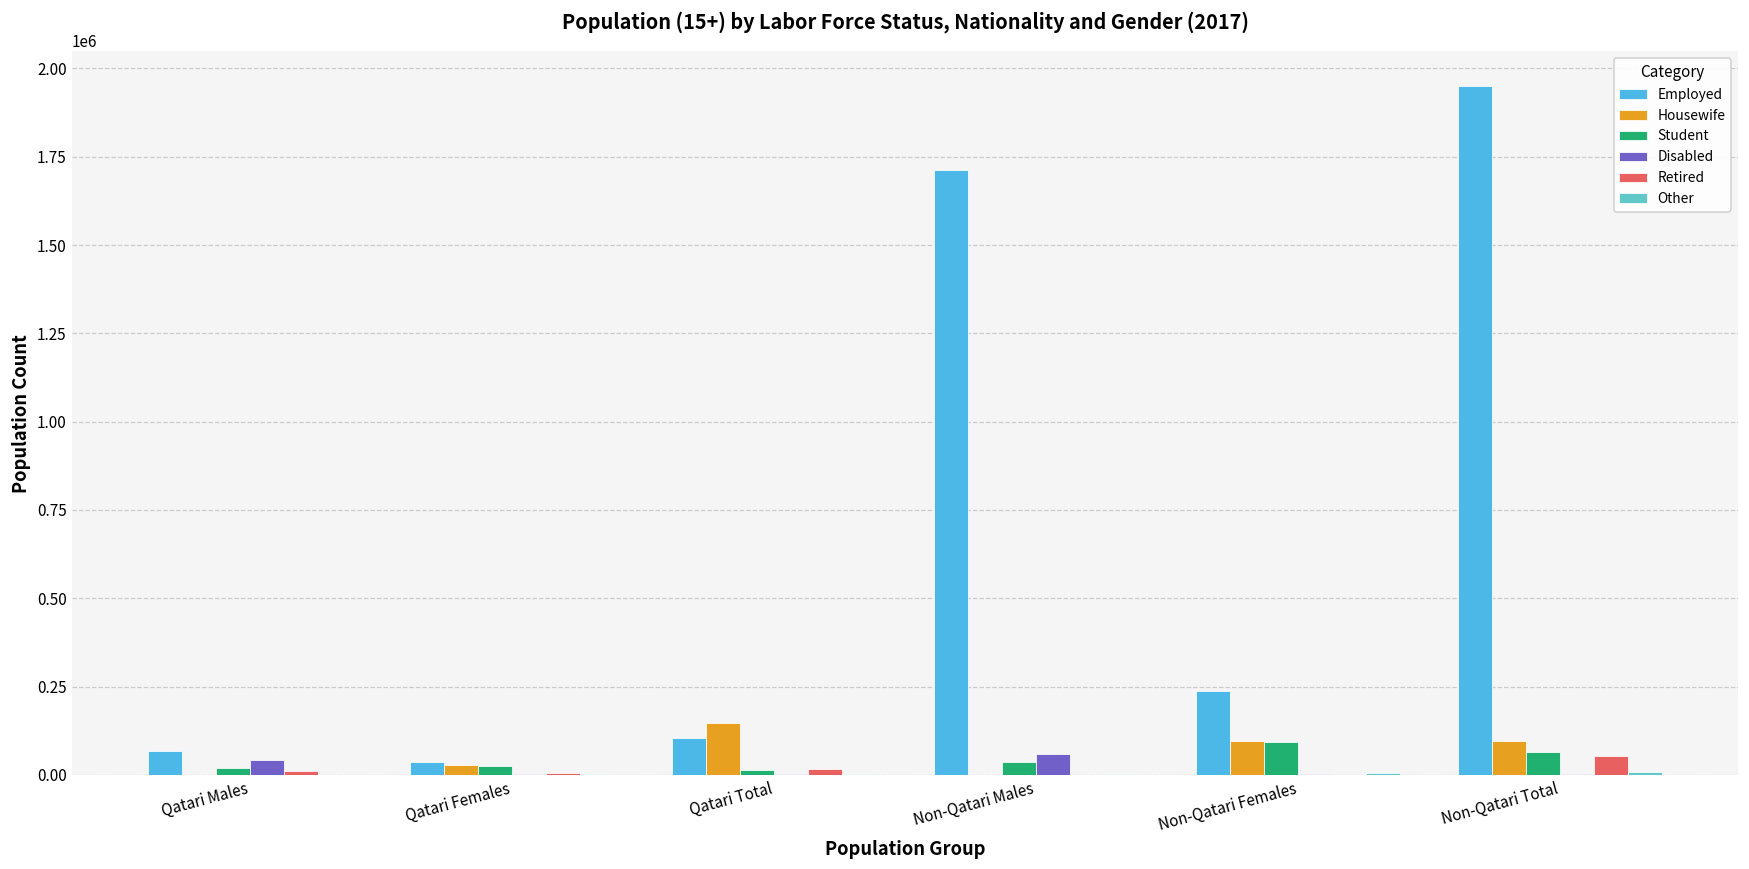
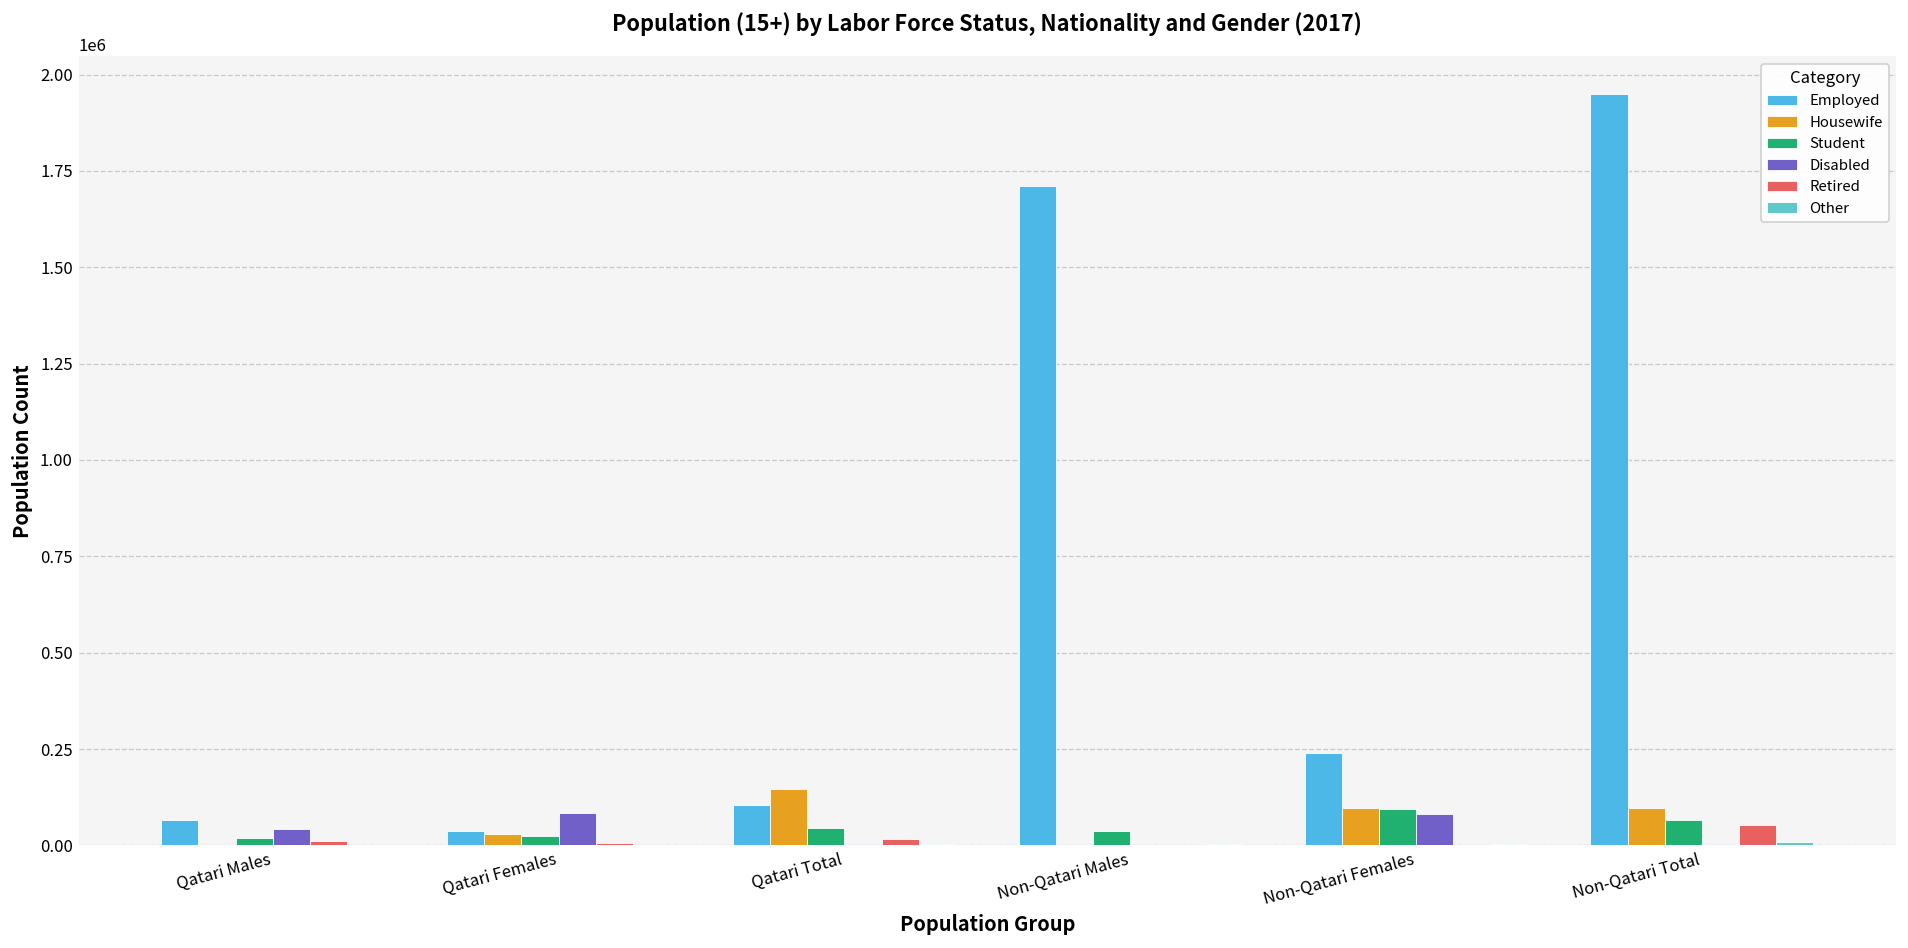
  {
    "Housewife": {
      "Qatari Males": 0,
      "Qatari Females": 30000,
      "Qatari Total": 150000,
      "Non-Qatari Males": 0,
      "Non-Qatari Females": 100000,
      "Non-Qatari Total": 100000
    },
    "Student": {
      "Qatari Males": 20000,
      "Qatari Females": 30000,
-     "Qatari Total": 20000,
+     "Qatari Total": 40000,
      "Non-Qatari Males": 40000,
      "Non-Qatari Females": 90000,
      "Non-Qatari Total": 70000
    },
    "Disabled": {
      "Qatari Males": 40000,
-     "Qatari Females": 0,
-     "Non-Qatari Males": 60000,
-     "Non-Qatari Females": 0
+     "Qatari Females": 80000,
+     "Non-Qatari Males": 0,
+     "Non-Qatari Females": 80000
    },
    "Retired": {
      "Qatari Males": 10000,
      "Qatari Total": 20000,
      "Non-Qatari Males": 0,
      "Non-Qatari Females": 0,
      "Non-Qatari Total": 50000
    }
  }
